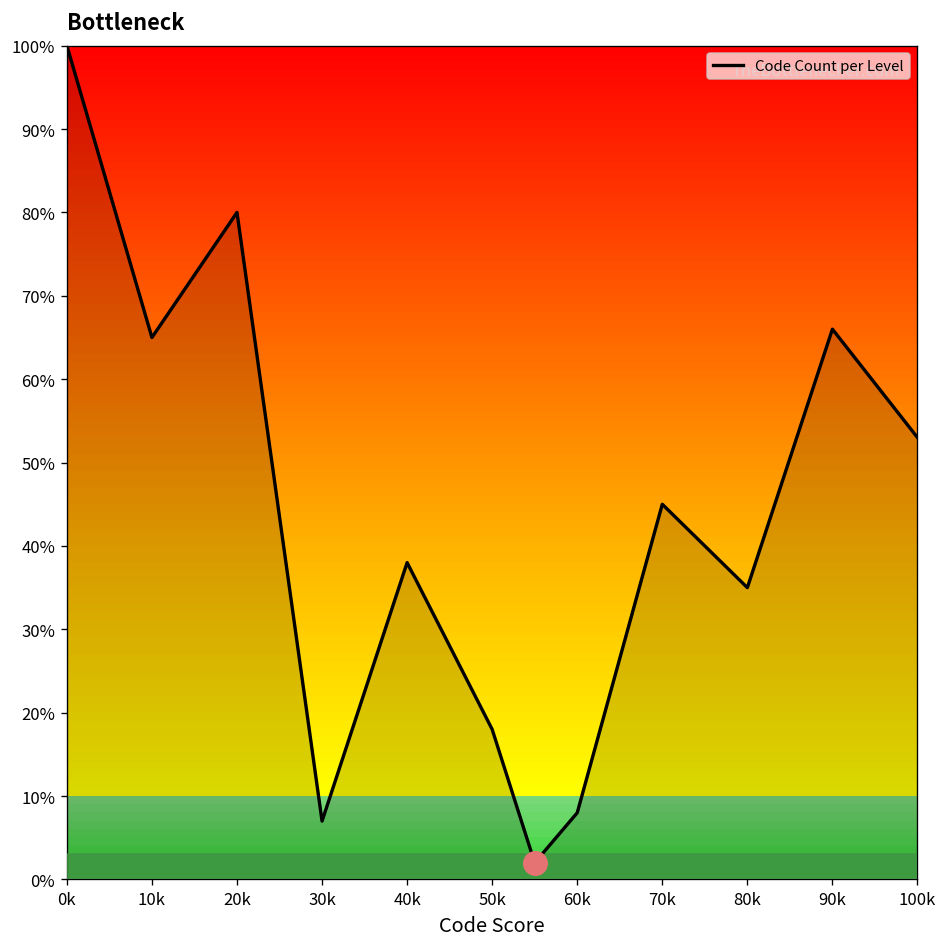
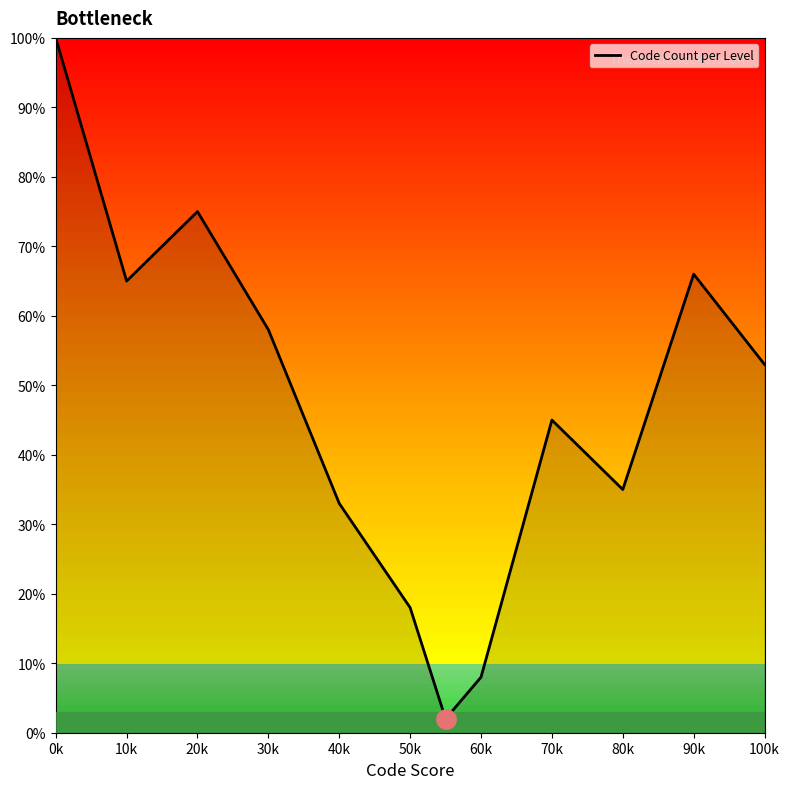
  {
    "Code Count per Level": {
      "0k": "100%",
      "10k": "65%",
-     "20k": "80%",
-     "30k": "7%",
-     "40k": "38%",
+     "20k": "75%",
+     "30k": "58%",
+     "40k": "33%",
      "50k": "18%",
      "60k": "8%",
      "70k": "45%",
      "80k": "35%",
      "90k": "66%",
      "100k": "53%"
    }
  }
